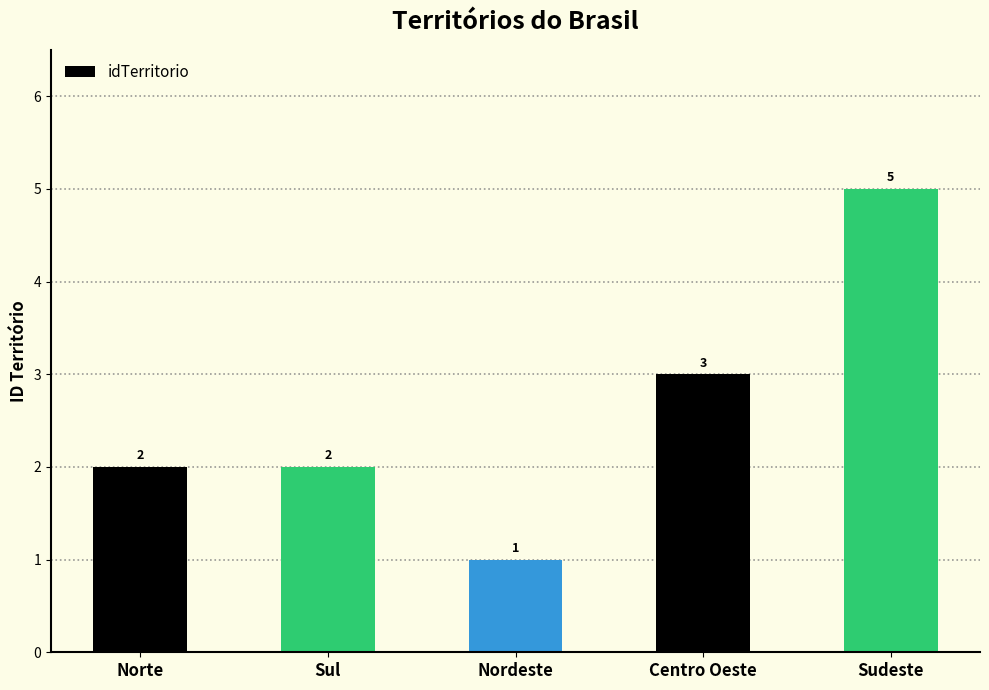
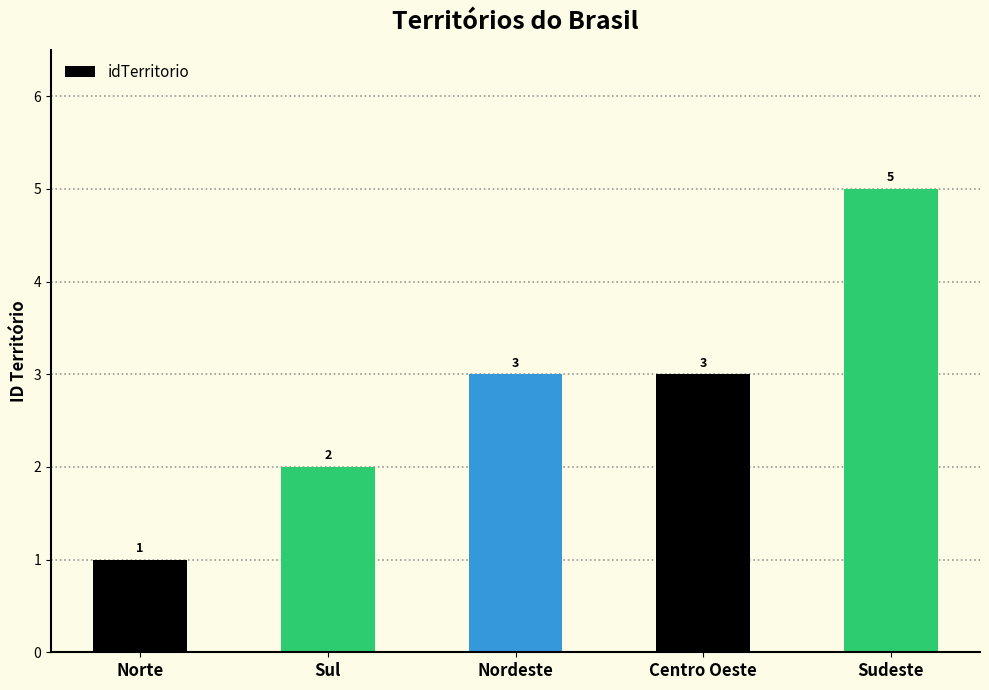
  {
-   "Norte": 2,
+   "Norte": 1,
    "Sul": 2,
-   "Nordeste": 1,
+   "Nordeste": 3,
    "Centro Oeste": 3,
    "Sudeste": 5
  }
